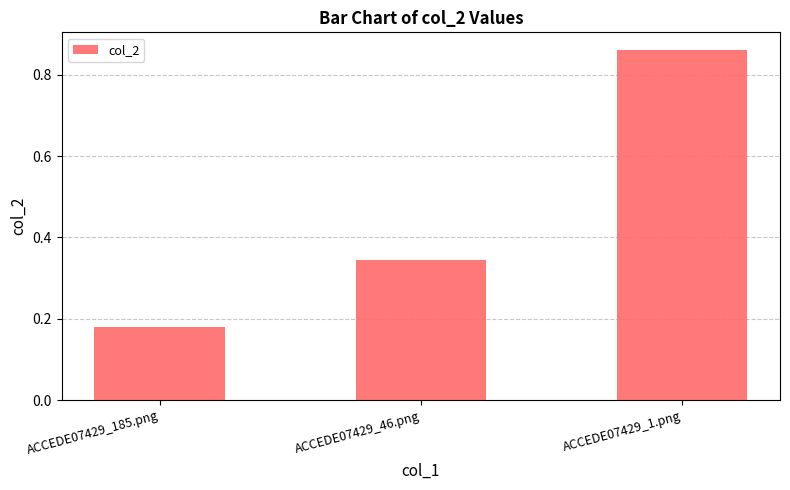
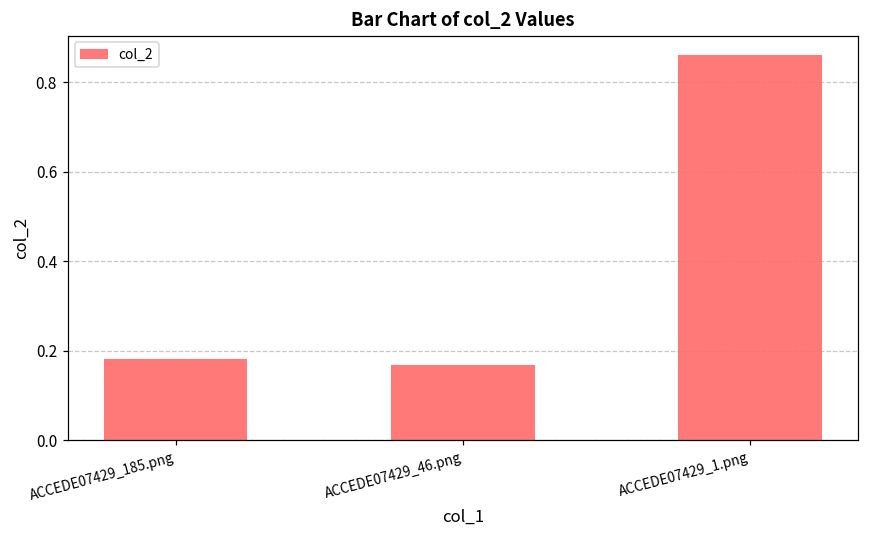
  {
    "ACCEDE07429_185.png": 0.18,
-   "ACCEDE07429_46.png": 0.34,
+   "ACCEDE07429_46.png": 0.17,
    "ACCEDE07429_1.png": 0.86
  }
